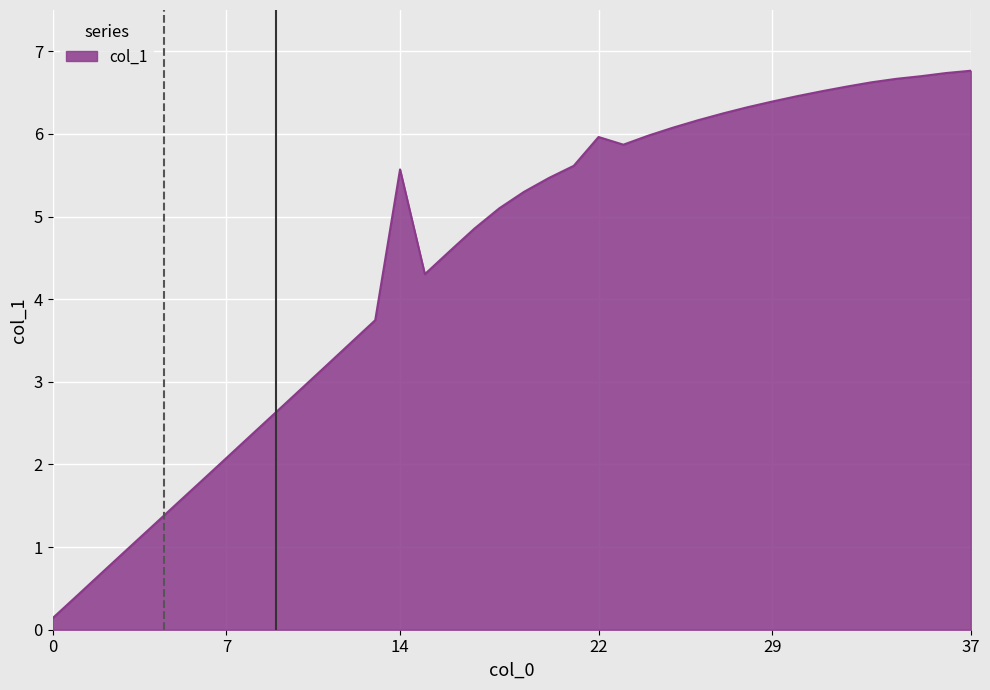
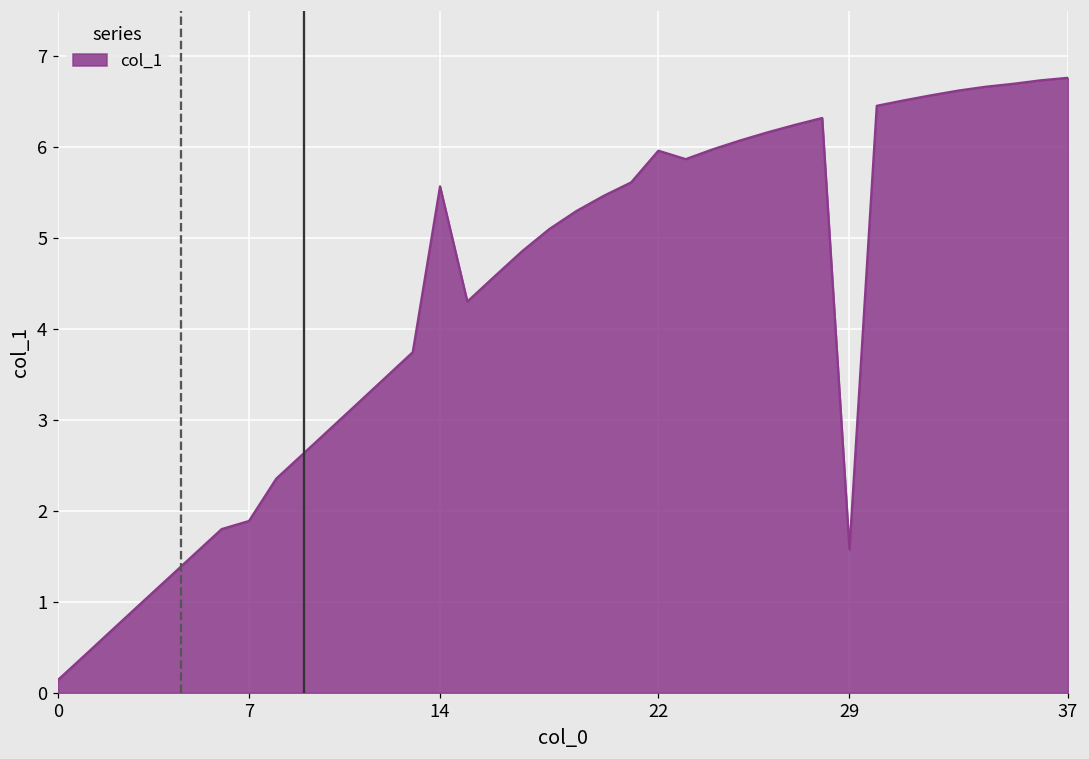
  {
    "0": 0.1,
-   "7": 2.1,
+   "7": 1.9,
    "14": 5.6,
    "22": 6.0,
-   "29": 6.4,
+   "29": 1.6,
    "37": 6.8
  }
